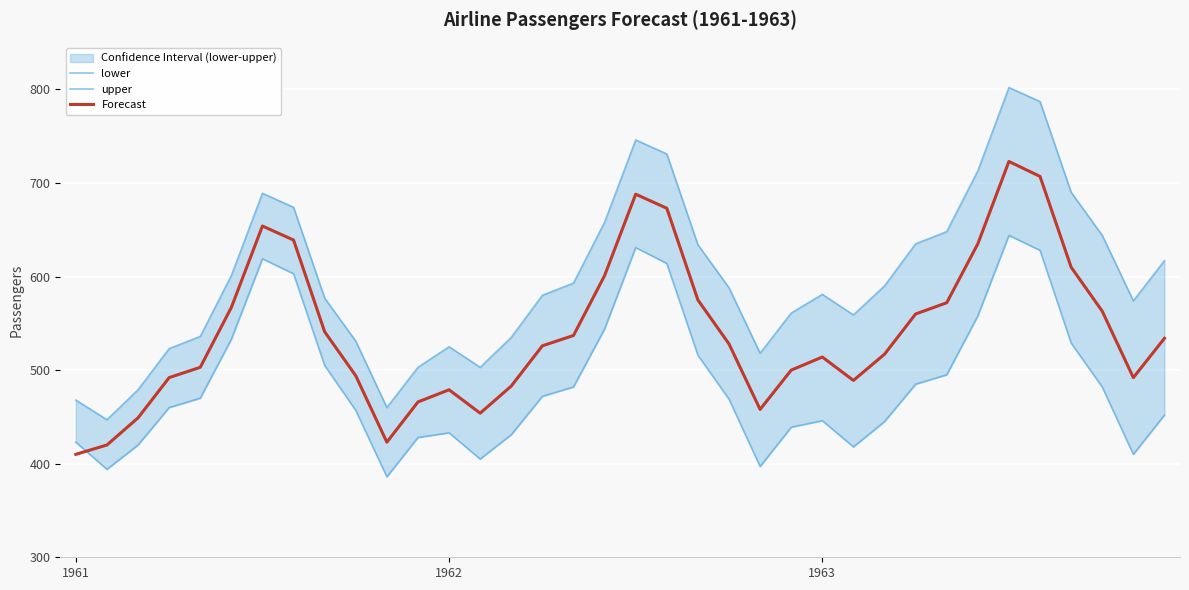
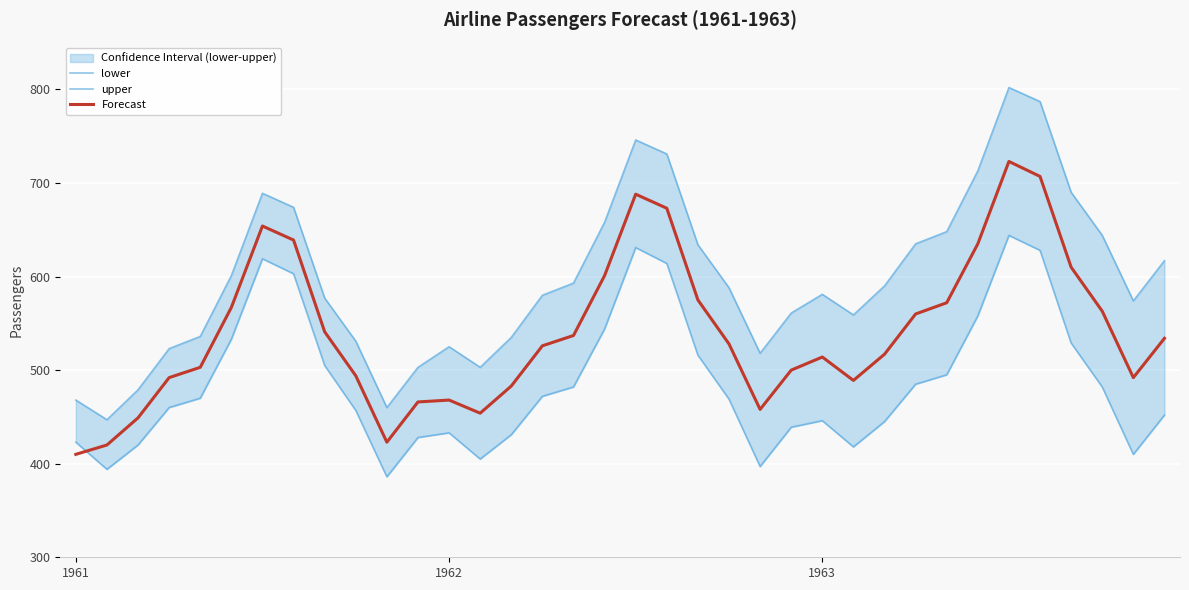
  {
    "Forecast": {
      "1961": 410,
-     "1962": 480,
+     "1962": 470,
      "1963": 510
    }
  }
